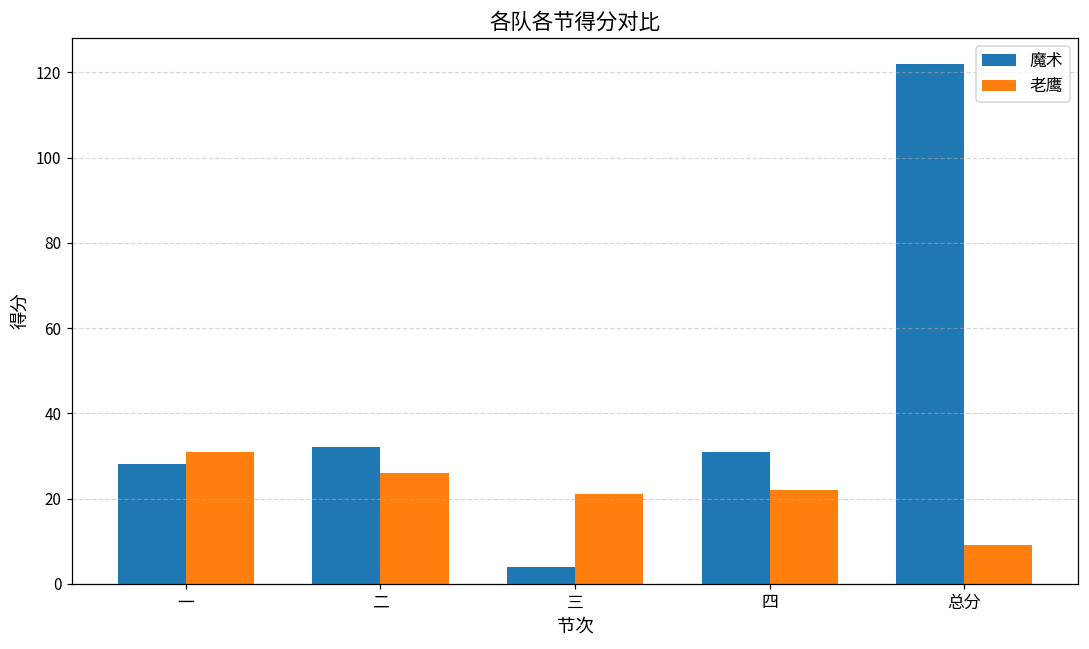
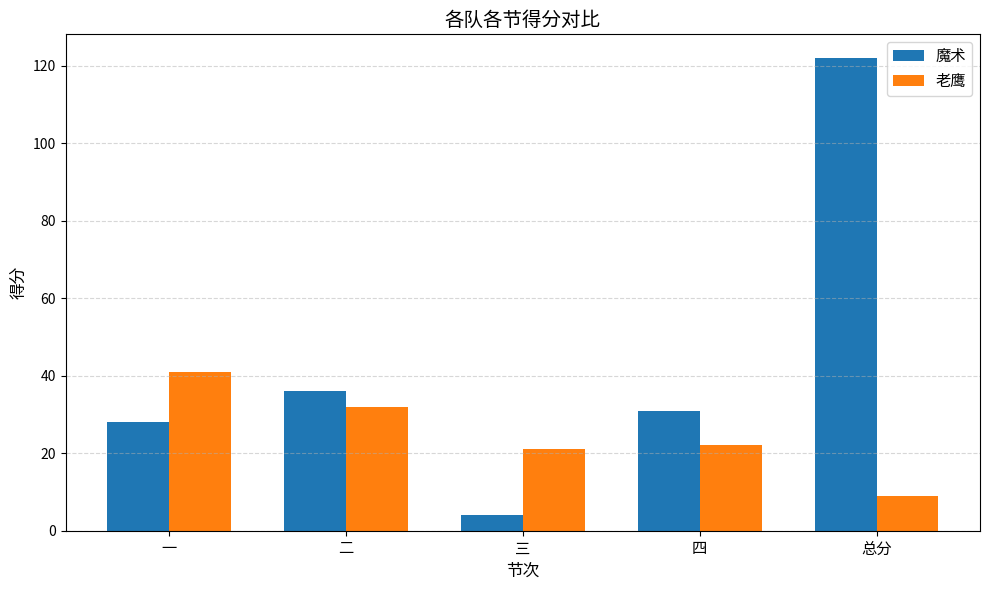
  {
    "魔术": {
      "一": 28,
-     "二": 32,
+     "二": 36,
      "三": 4,
      "四": 31,
      "总分": 122
    },
    "老鹰": {
-     "一": 31,
-     "二": 26,
+     "一": 41,
+     "二": 32,
      "三": 21,
      "四": 22,
      "总分": 9
    }
  }
